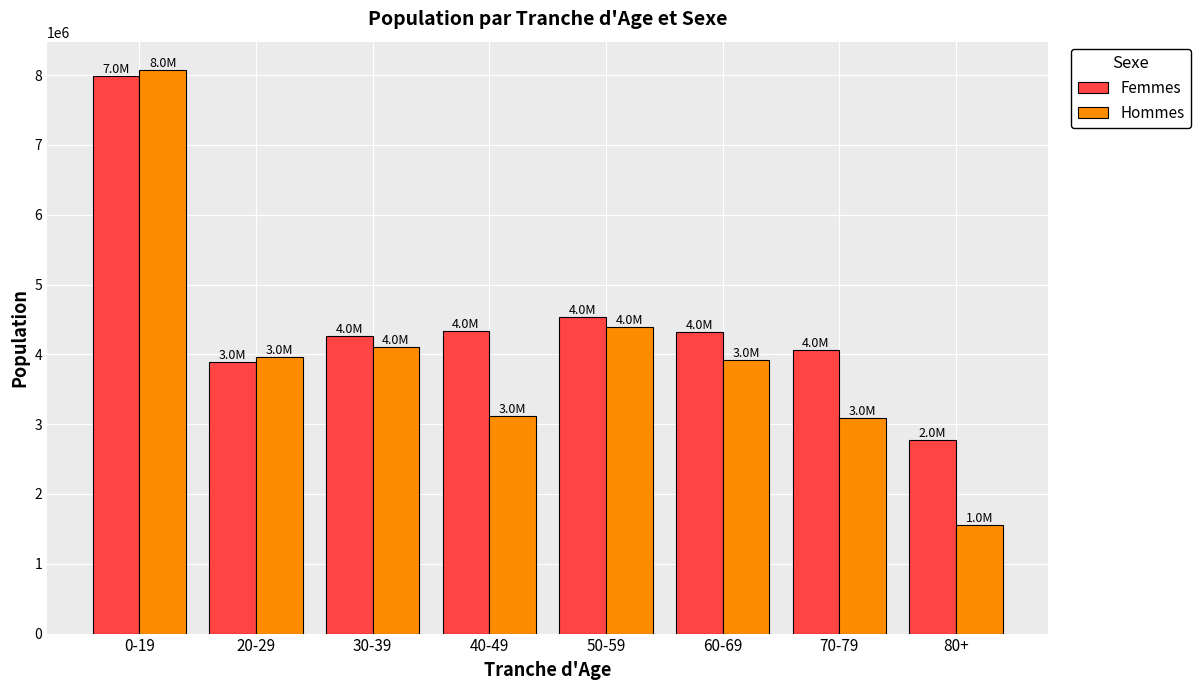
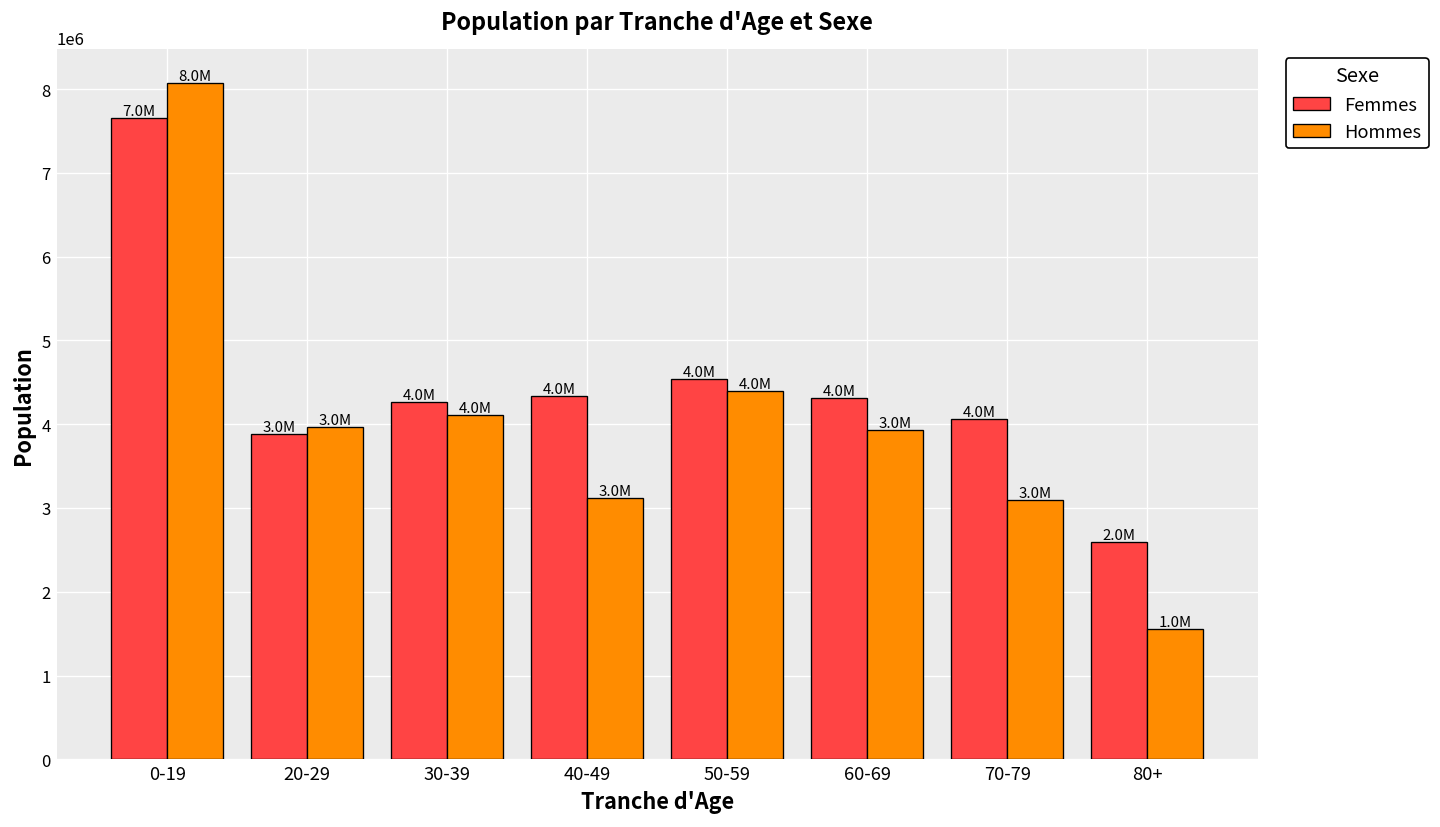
  {
    "Femmes": {
-     "0-19": 8000000,
-     "80+": 2800000
+     "0-19": 7700000,
+     "80+": 2600000
    }
  }
